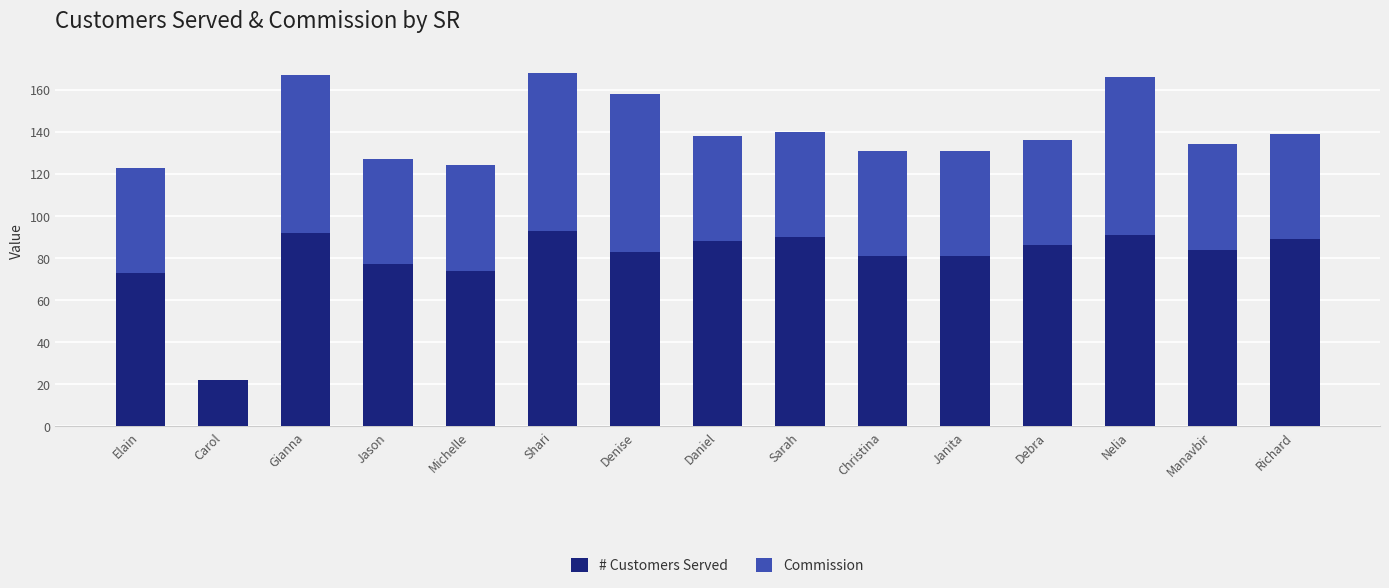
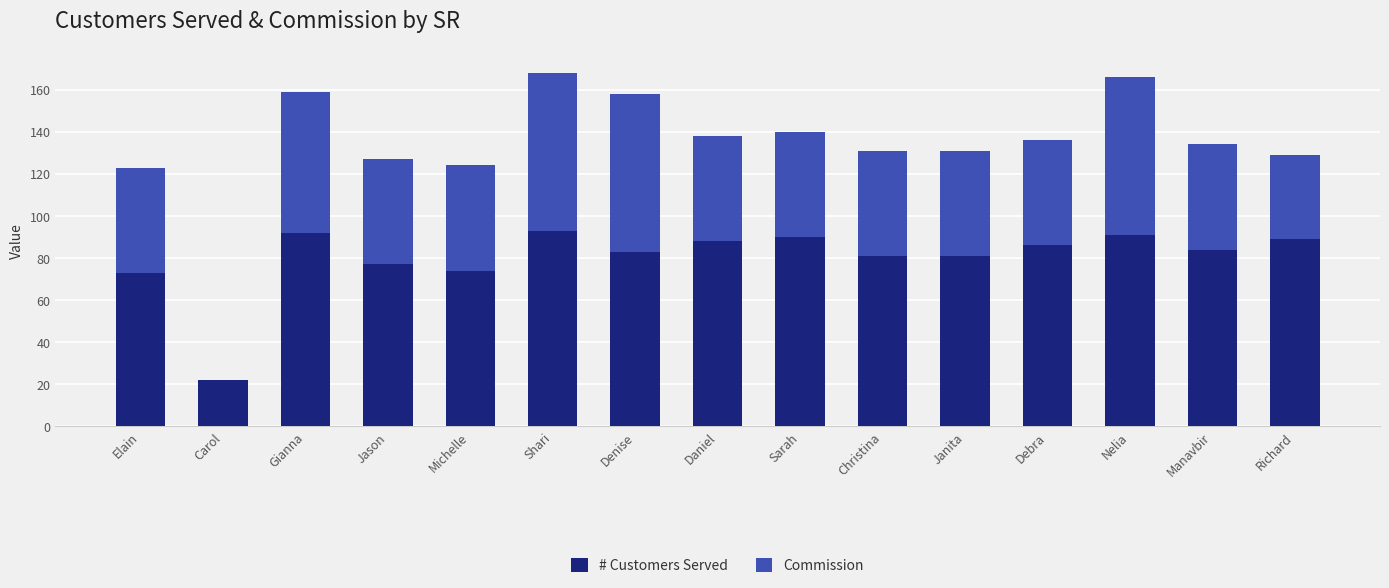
  {
    "# Customers Served": {
      "Elain": 73,
      "Carol": 22,
      "Gianna": 92,
      "Jason": 77,
      "Michelle": 74,
      "Shari": 93,
      "Denise": 83,
      "Daniel": 88,
      "Sarah": 90,
      "Christina": 81,
      "Janita": 81,
      "Debra": 86,
      "Nelia": 91,
      "Manavbir": 84,
      "Richard": 89
    },
    "Commission": {
      "Elain": 50,
      "Carol": 0,
-     "Gianna": 75,
+     "Gianna": 67,
      "Jason": 50,
      "Michelle": 50,
      "Shari": 75,
      "Denise": 75,
      "Daniel": 50,
      "Sarah": 50,
      "Christina": 50,
      "Janita": 50,
      "Debra": 50,
      "Nelia": 75,
      "Manavbir": 50,
-     "Richard": 50
+     "Richard": 40
    }
  }
